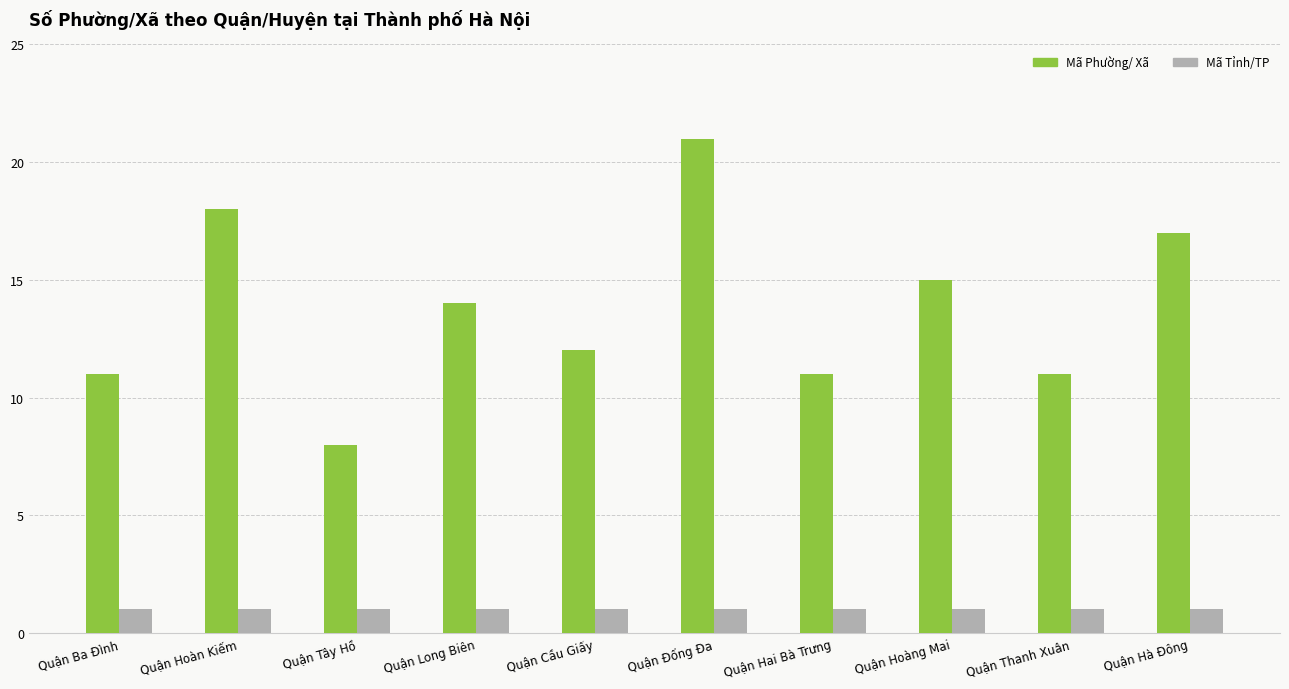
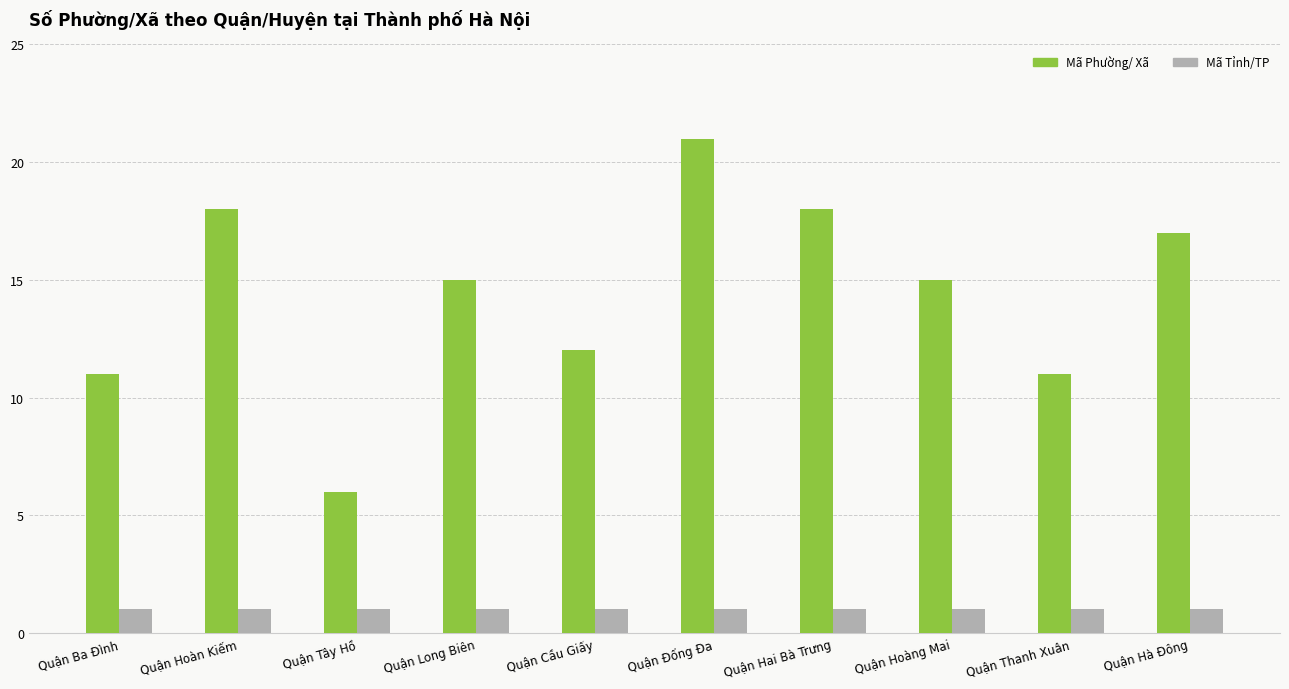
  {
    "Mã Phường/ Xã": {
      "Quận Ba Đình": 11,
      "Quận Hoàn Kiếm": 18,
-     "Quận Tây Hồ": 8,
-     "Quận Long Biên": 14,
+     "Quận Tây Hồ": 6,
+     "Quận Long Biên": 15,
      "Quận Cầu Giấy": 12,
      "Quận Đống Đa": 21,
-     "Quận Hai Bà Trưng": 11,
+     "Quận Hai Bà Trưng": 18,
      "Quận Hoàng Mai": 15,
      "Quận Thanh Xuân": 11,
      "Quận Hà Đông": 17
    },
    "Mã Tỉnh/TP": {
      "Quận Ba Đình": 1,
      "Quận Hoàn Kiếm": 1,
      "Quận Tây Hồ": 1,
      "Quận Long Biên": 1,
      "Quận Cầu Giấy": 1,
      "Quận Đống Đa": 1,
      "Quận Hai Bà Trưng": 1,
      "Quận Hoàng Mai": 1,
      "Quận Thanh Xuân": 1,
      "Quận Hà Đông": 1
    }
  }
